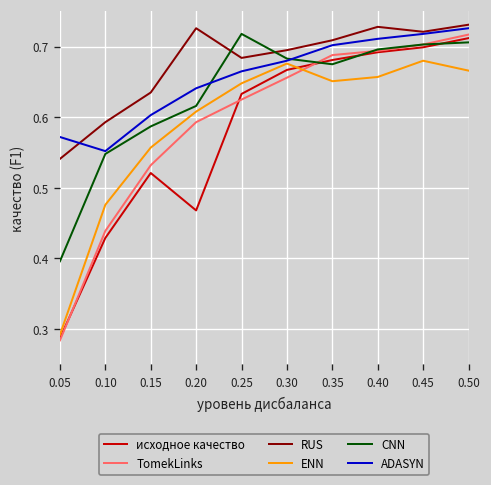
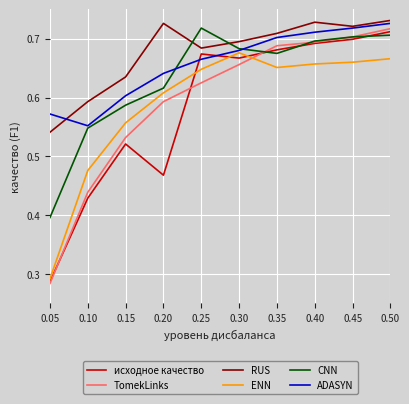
  {
    "исходное качество": {
      "0.10": 0.43,
      "0.15": 0.52,
      "0.20": 0.47,
-     "0.25": 0.63,
+     "0.25": 0.67,
      "0.30": 0.67,
      "0.35": 0.68,
      "0.50": 0.71
    },
    "TomekLinks": {
      "0.10": 0.44,
      "0.15": 0.53,
      "0.20": 0.59,
      "0.25": 0.63,
      "0.30": 0.66,
      "0.35": 0.69,
      "0.50": 0.72
    },
    "RUS": {
      "0.05": 0.54,
      "0.10": 0.59,
      "0.15": 0.64,
      "0.20": 0.73,
      "0.25": 0.68,
      "0.30": 0.70,
      "0.35": 0.71,
      "0.40": 0.73,
      "0.50": 0.73
    },
    "ENN": {
      "0.05": 0.29,
      "0.10": 0.48,
      "0.15": 0.56,
      "0.20": 0.61,
      "0.25": 0.65,
      "0.35": 0.65,
      "0.40": 0.66,
-     "0.45": 0.68,
+     "0.45": 0.66,
      "0.50": 0.67
    },
    "CNN": {
      "0.05": 0.40,
      "0.15": 0.59,
      "0.20": 0.62,
      "0.25": 0.72,
      "0.35": 0.68,
      "0.50": 0.71
    },
    "ADASYN": {
      "0.05": 0.57,
      "0.15": 0.60,
      "0.20": 0.64,
      "0.25": 0.67,
      "0.35": 0.70,
      "0.40": 0.71,
      "0.50": 0.73
    }
  }
